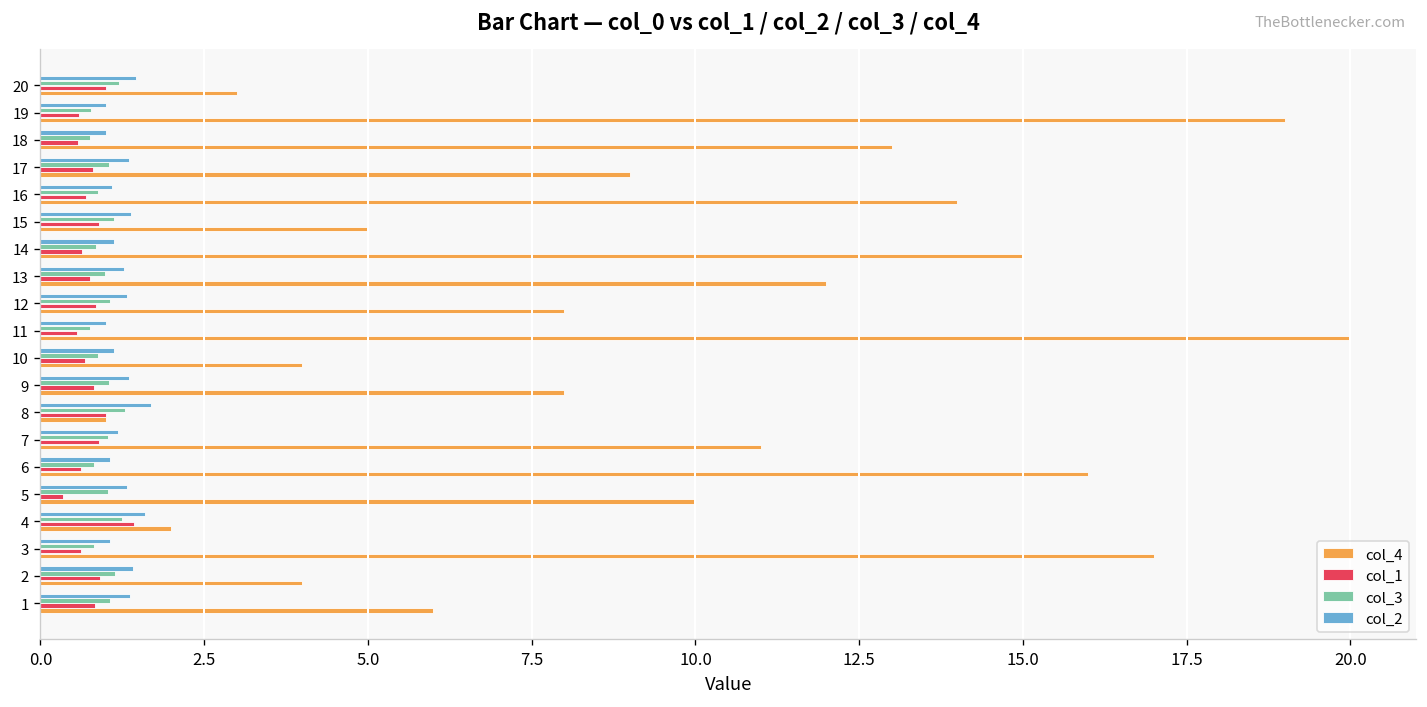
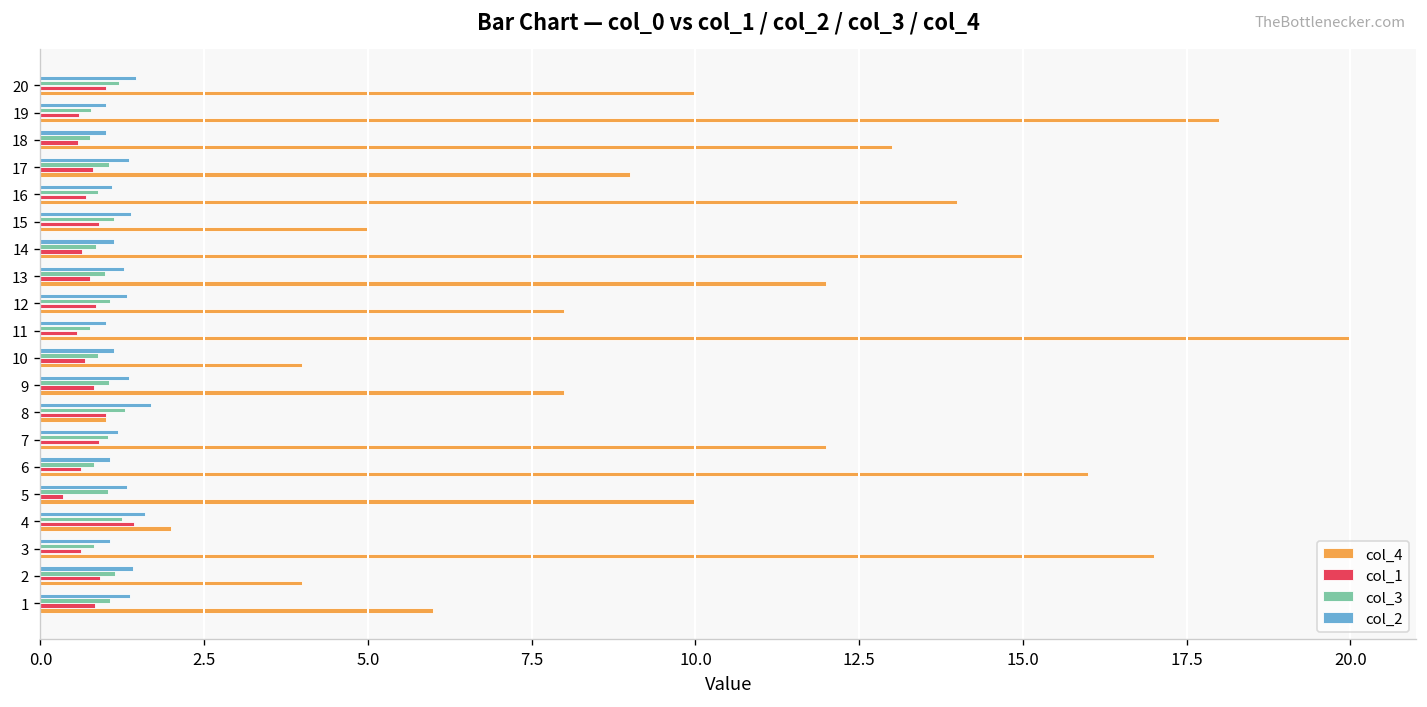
  {
    "col_4": {
-     "20": 3,
-     "19": 19,
+     "20": 10,
+     "19": 18,
      "18": 13,
      "17": 9,
      "16": 14,
      "15": 5,
      "14": 15,
      "13": 12,
      "12": 8,
      "11": 20,
      "10": 4,
      "9": 8,
      "8": 1,
-     "7": 11,
+     "7": 12,
      "6": 16,
      "5": 10,
      "4": 2,
      "3": 17,
      "2": 4,
      "1": 6
    },
    "col_1": {
      "20": 1,
      "19": 0.6,
      "18": 0.6,
      "17": 0.8,
      "16": 0.7,
      "15": 0.9,
      "14": 0.6,
      "13": 0.8,
      "12": 0.8,
      "11": 0.6,
      "10": 0.7,
      "9": 0.8,
      "8": 1,
      "7": 0.9,
      "6": 0.6,
      "5": 0.3,
      "4": 1.4,
      "3": 0.6,
      "2": 0.9,
      "1": 0.8
    }
  }
